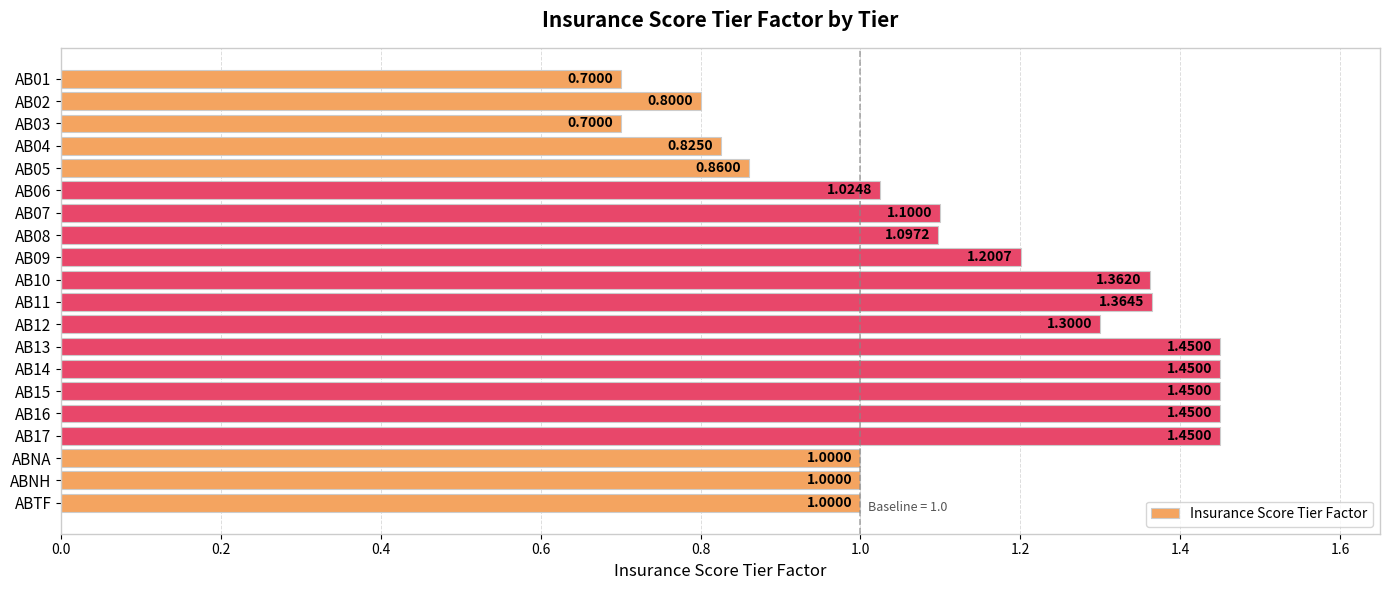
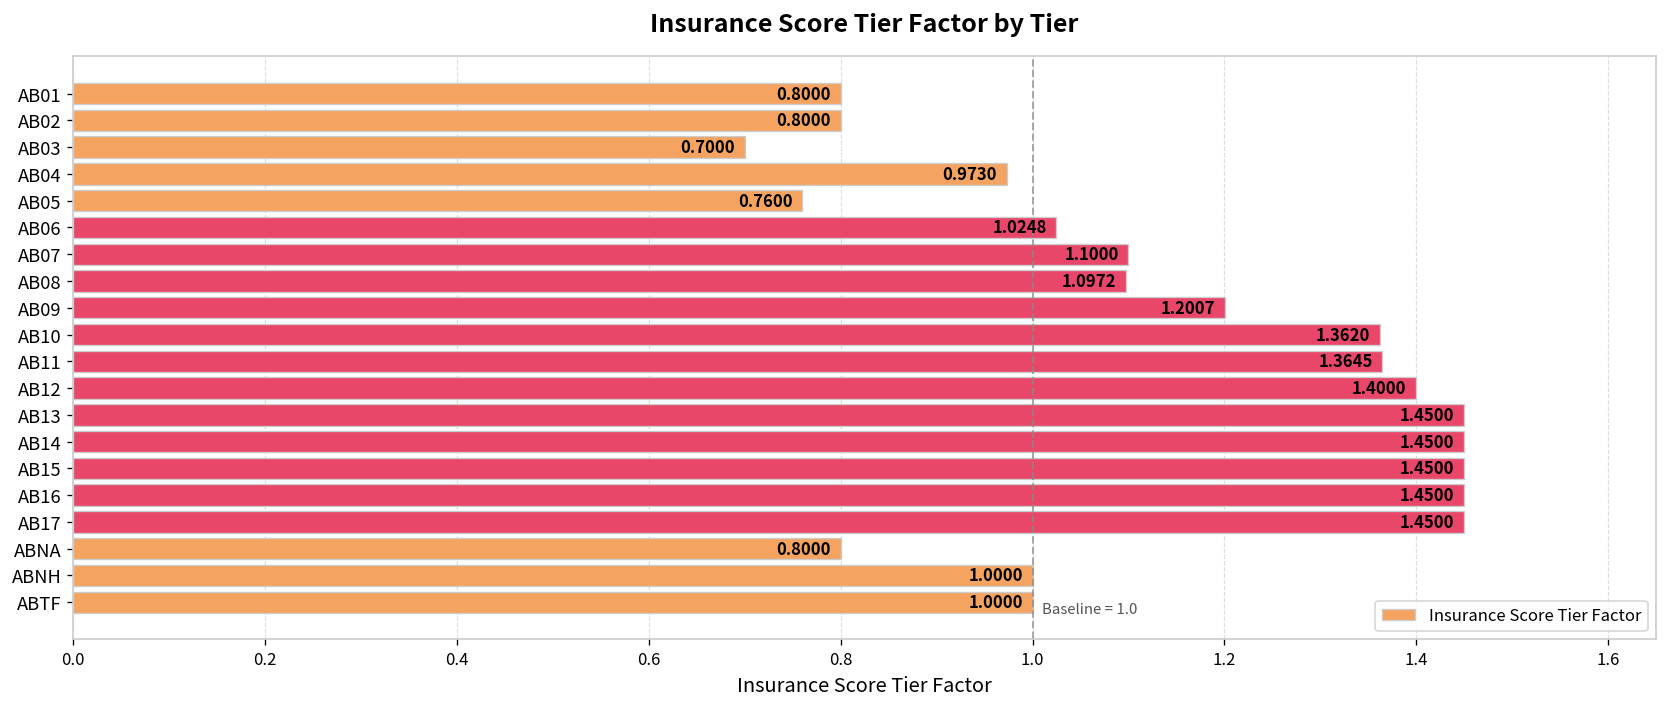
  {
-   "AB01": 0.7000,
+   "AB01": 0.8000,
    "AB02": 0.8000,
    "AB03": 0.7000,
-   "AB04": 0.8250,
-   "AB05": 0.8600,
+   "AB04": 0.9730,
+   "AB05": 0.7600,
    "AB06": 1.0248,
    "AB07": 1.1000,
    "AB08": 1.0972,
    "AB09": 1.2007,
    "AB10": 1.3620,
    "AB11": 1.3645,
-   "AB12": 1.3000,
+   "AB12": 1.4000,
    "AB13": 1.4500,
    "AB14": 1.4500,
    "AB15": 1.4500,
    "AB16": 1.4500,
    "AB17": 1.4500,
-   "ABNA": 1.0000,
+   "ABNA": 0.8000,
    "ABNH": 1.0000,
    "ABTF": 1.0000
  }
